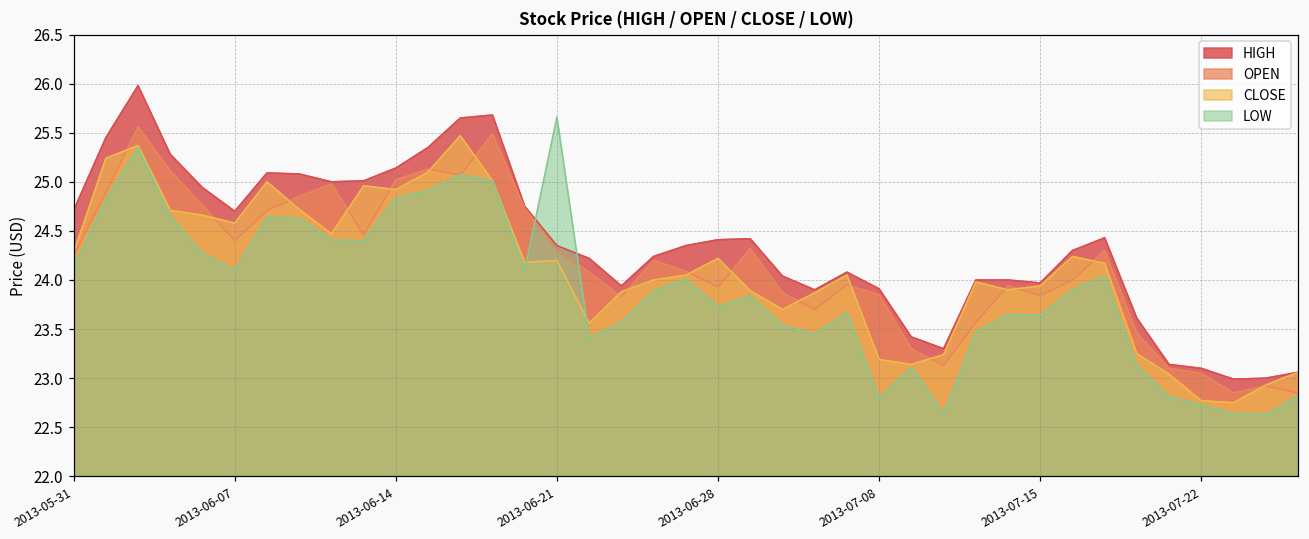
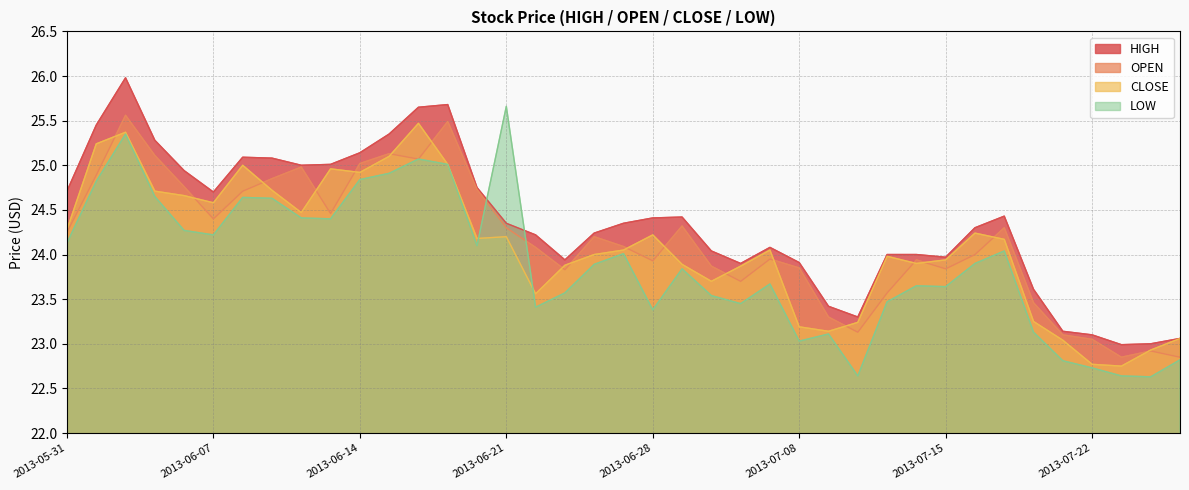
  {
    "LOW": {
      "2013-05-31": 24.1,
-     "2013-06-07": 24.1,
+     "2013-06-07": 24.2,
      "2013-06-14": 24.8,
      "2013-06-21": 25.7,
-     "2013-06-28": 23.7,
-     "2013-07-08": 22.8,
+     "2013-06-28": 23.4,
+     "2013-07-08": 23.0,
      "2013-07-15": 23.6,
      "2013-07-22": 22.7
    }
  }
